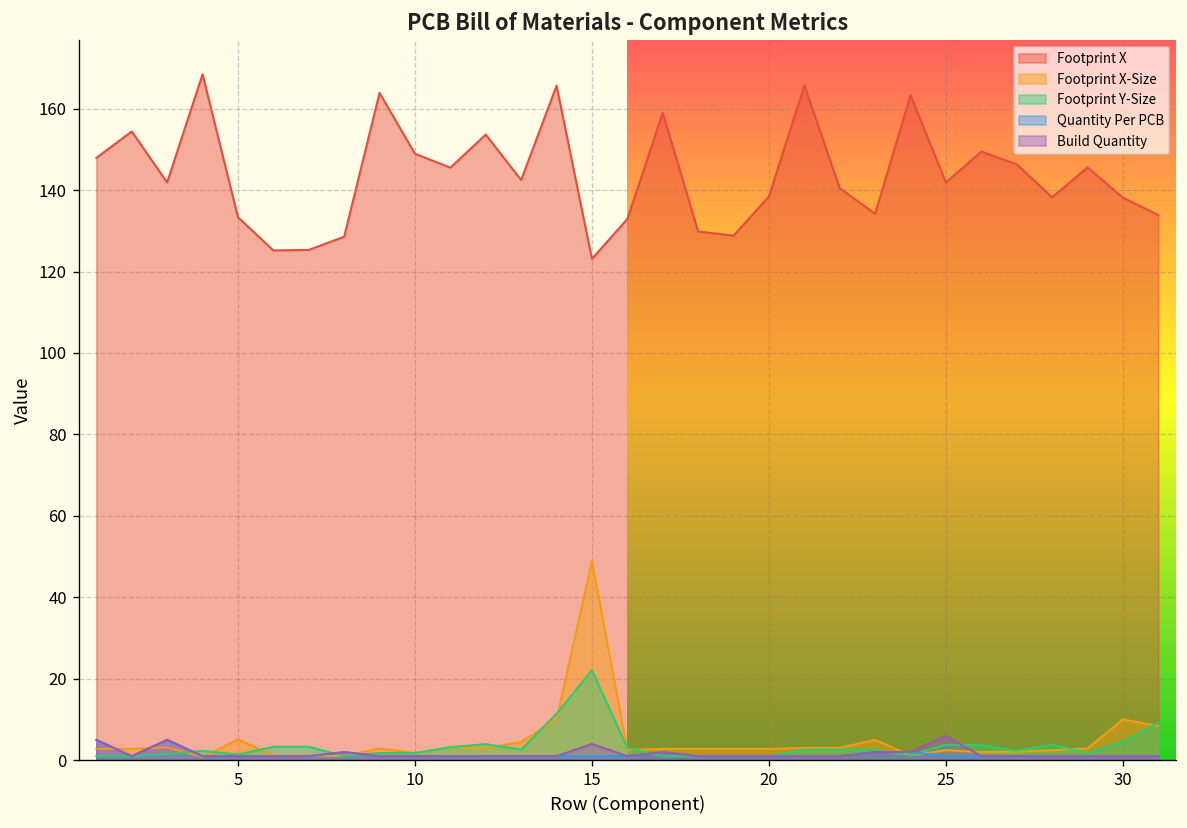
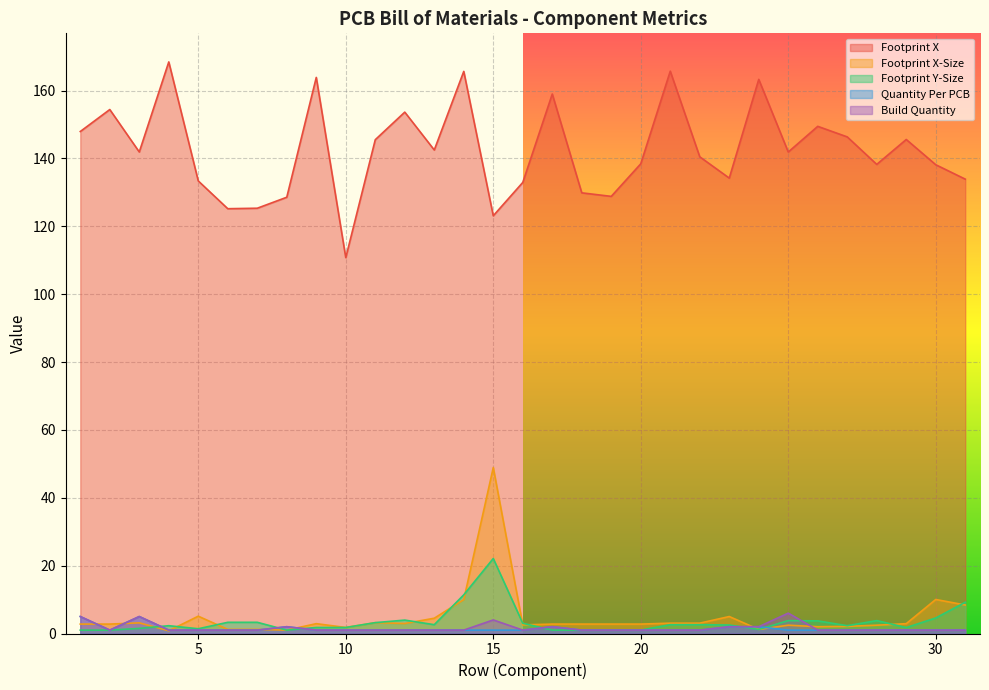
  {
    "Footprint X": {
      "5": 133,
-     "10": 149,
+     "10": 111,
      "15": 123,
      "20": 138,
      "25": 142,
      "30": 138
    },
    "Footprint X-Size": {
      "5": 5,
      "15": 49,
      "20": 3,
      "25": 2,
      "30": 10
    },
    "Footprint Y-Size": {
      "15": 22,
      "25": 4,
      "30": 5
    },
    "Quantity Per PCB": {
      "15": 1,
      "25": 1
    },
    "Build Quantity": {
      "15": 4,
      "25": 6
    }
  }
